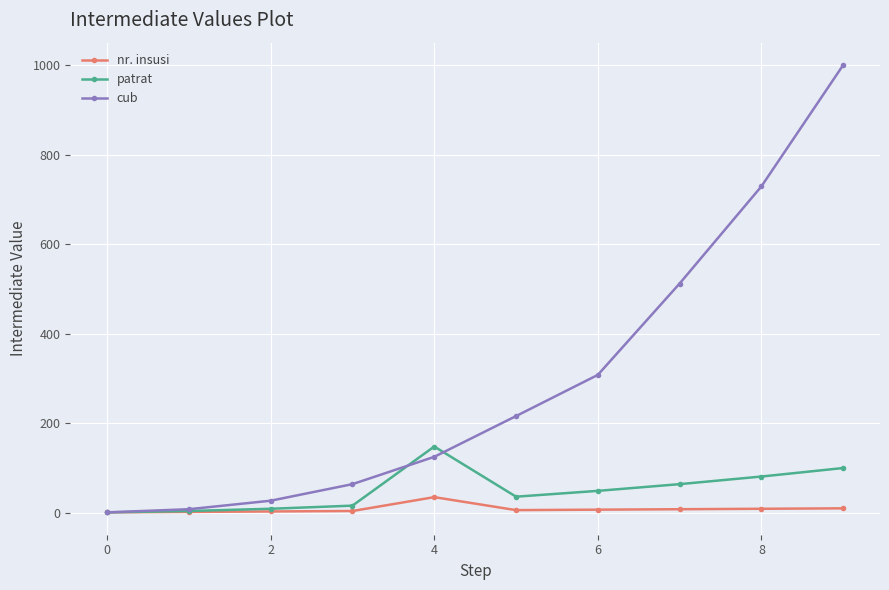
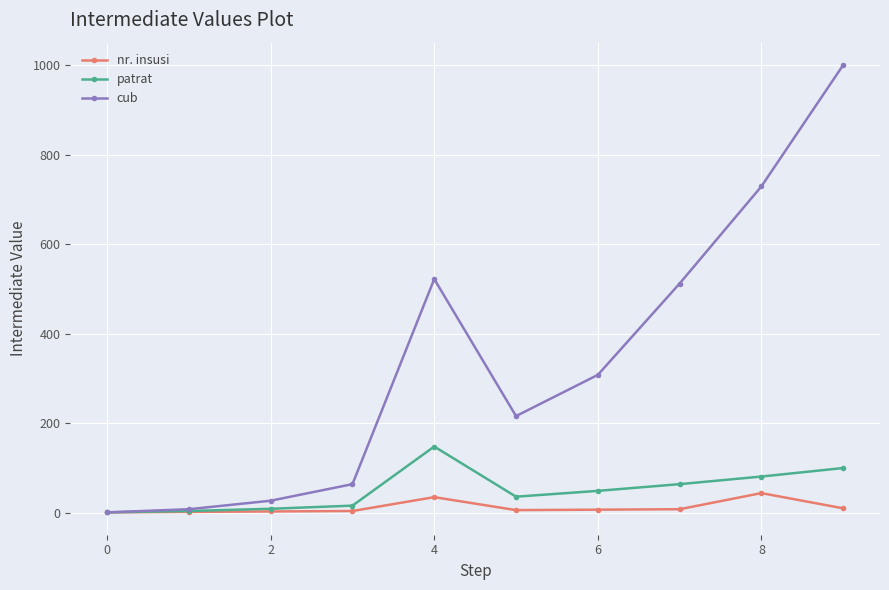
  {
    "nr. insusi": {
      "2": 0,
      "4": 40,
      "6": 10,
-     "8": 10
+     "8": 40
    },
    "patrat": {
      "2": 10,
      "4": 150,
      "6": 50,
      "8": 80
    },
    "cub": {
      "2": 30,
-     "4": 130,
+     "4": 520,
      "6": 310,
      "8": 730
    }
  }
